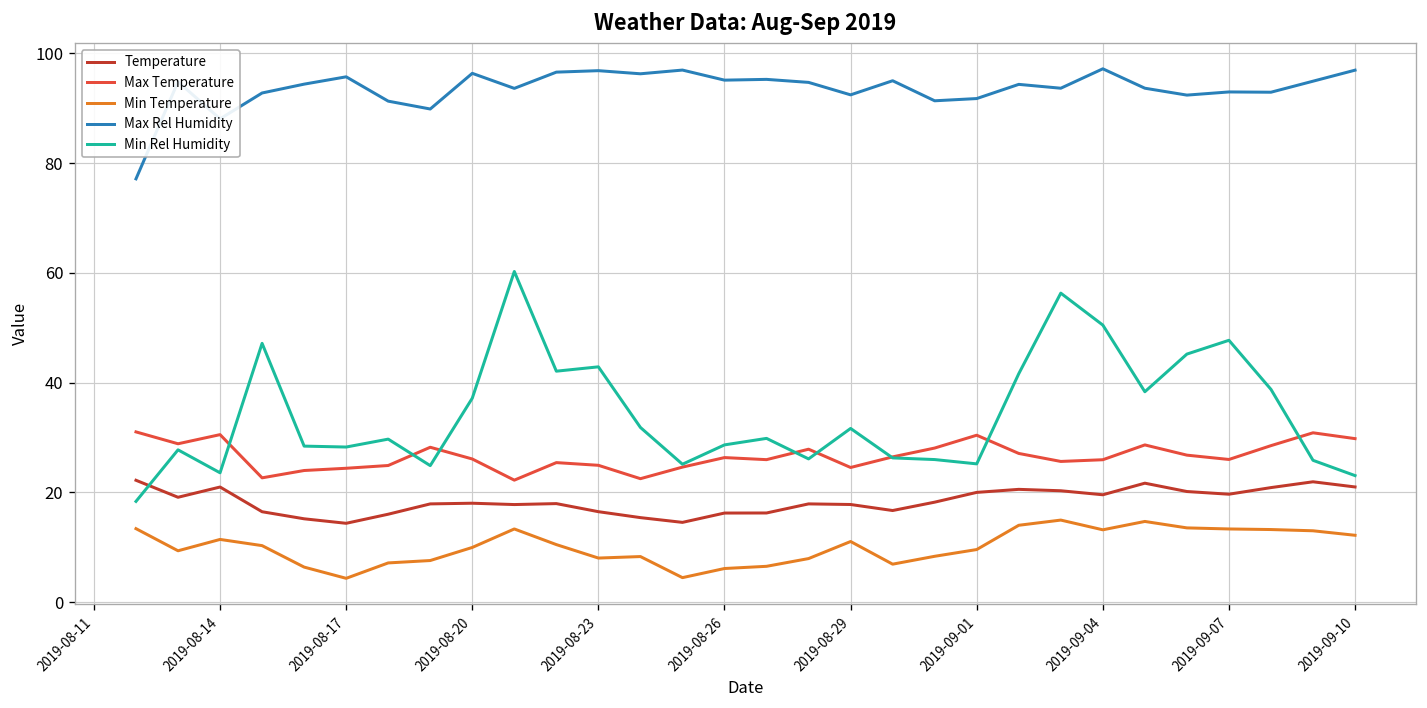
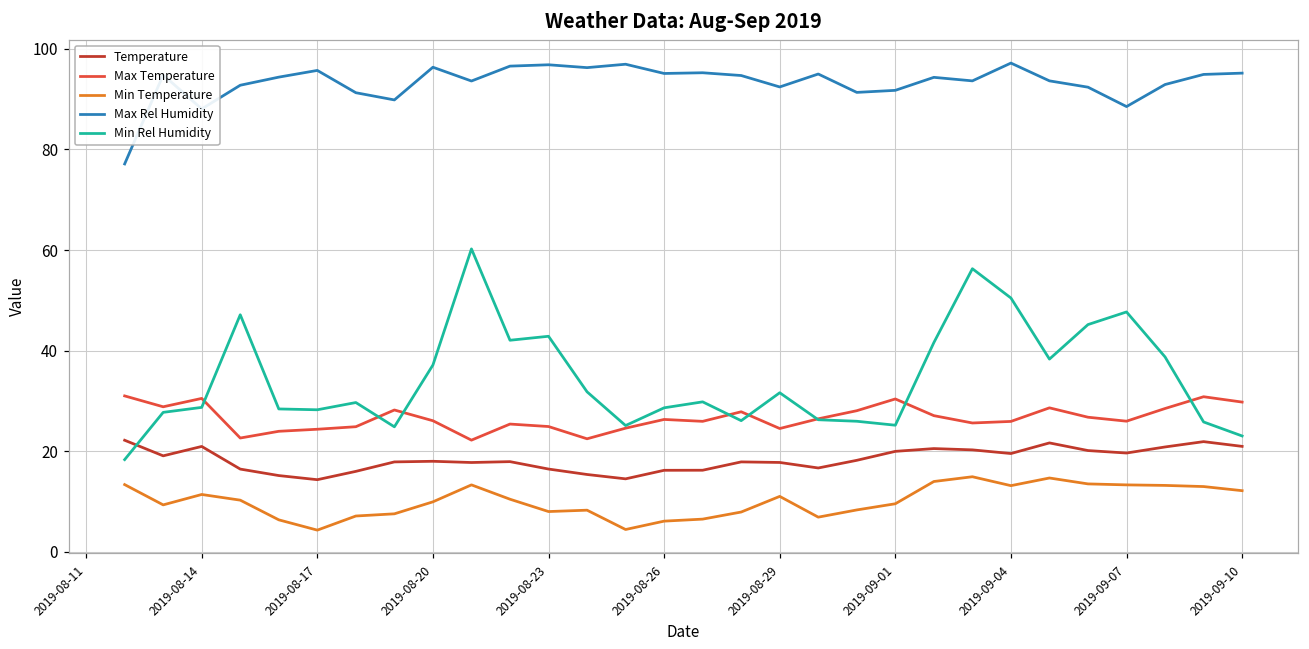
  {
    "Max Rel Humidity": {
      "2019-08-17": 96,
      "2019-08-20": 96,
      "2019-08-23": 97,
      "2019-08-26": 95,
      "2019-08-29": 92,
      "2019-09-01": 92,
      "2019-09-04": 97,
-     "2019-09-07": 93,
-     "2019-09-10": 97
+     "2019-09-07": 89,
+     "2019-09-10": 95
    },
    "Min Rel Humidity": {
-     "2019-08-14": 24,
+     "2019-08-14": 29,
      "2019-08-17": 28,
      "2019-08-20": 37,
      "2019-08-23": 43,
      "2019-08-26": 29,
      "2019-08-29": 32,
      "2019-09-01": 25,
      "2019-09-04": 50,
      "2019-09-07": 48,
      "2019-09-10": 23
    }
  }
